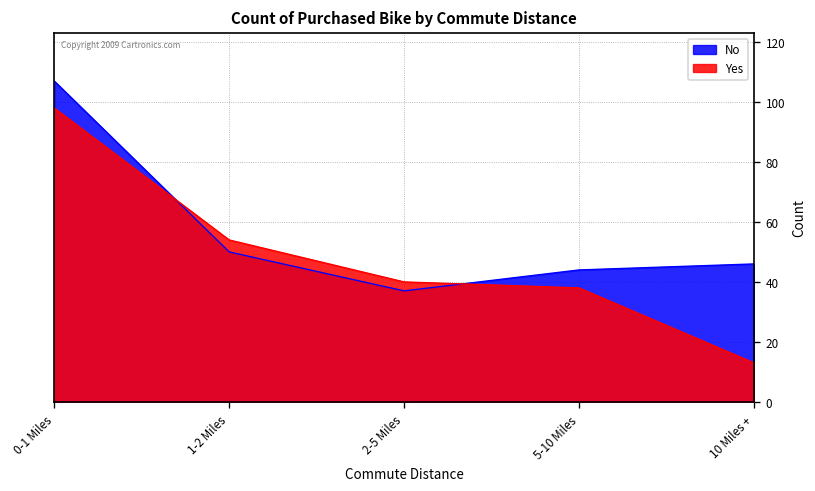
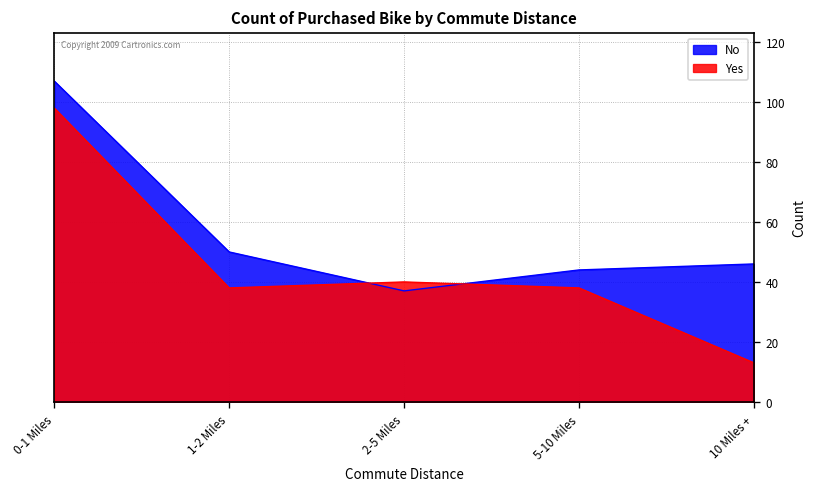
  {
    "No": {
      "0-1 Miles": 107,
      "1-2 Miles": 50,
      "2-5 Miles": 37,
      "5-10 Miles": 44,
      "10 Miles +": 46
    },
    "Yes": {
      "0-1 Miles": 98,
-     "1-2 Miles": 54,
+     "1-2 Miles": 38,
      "2-5 Miles": 40,
      "5-10 Miles": 38,
      "10 Miles +": 13
    }
  }
